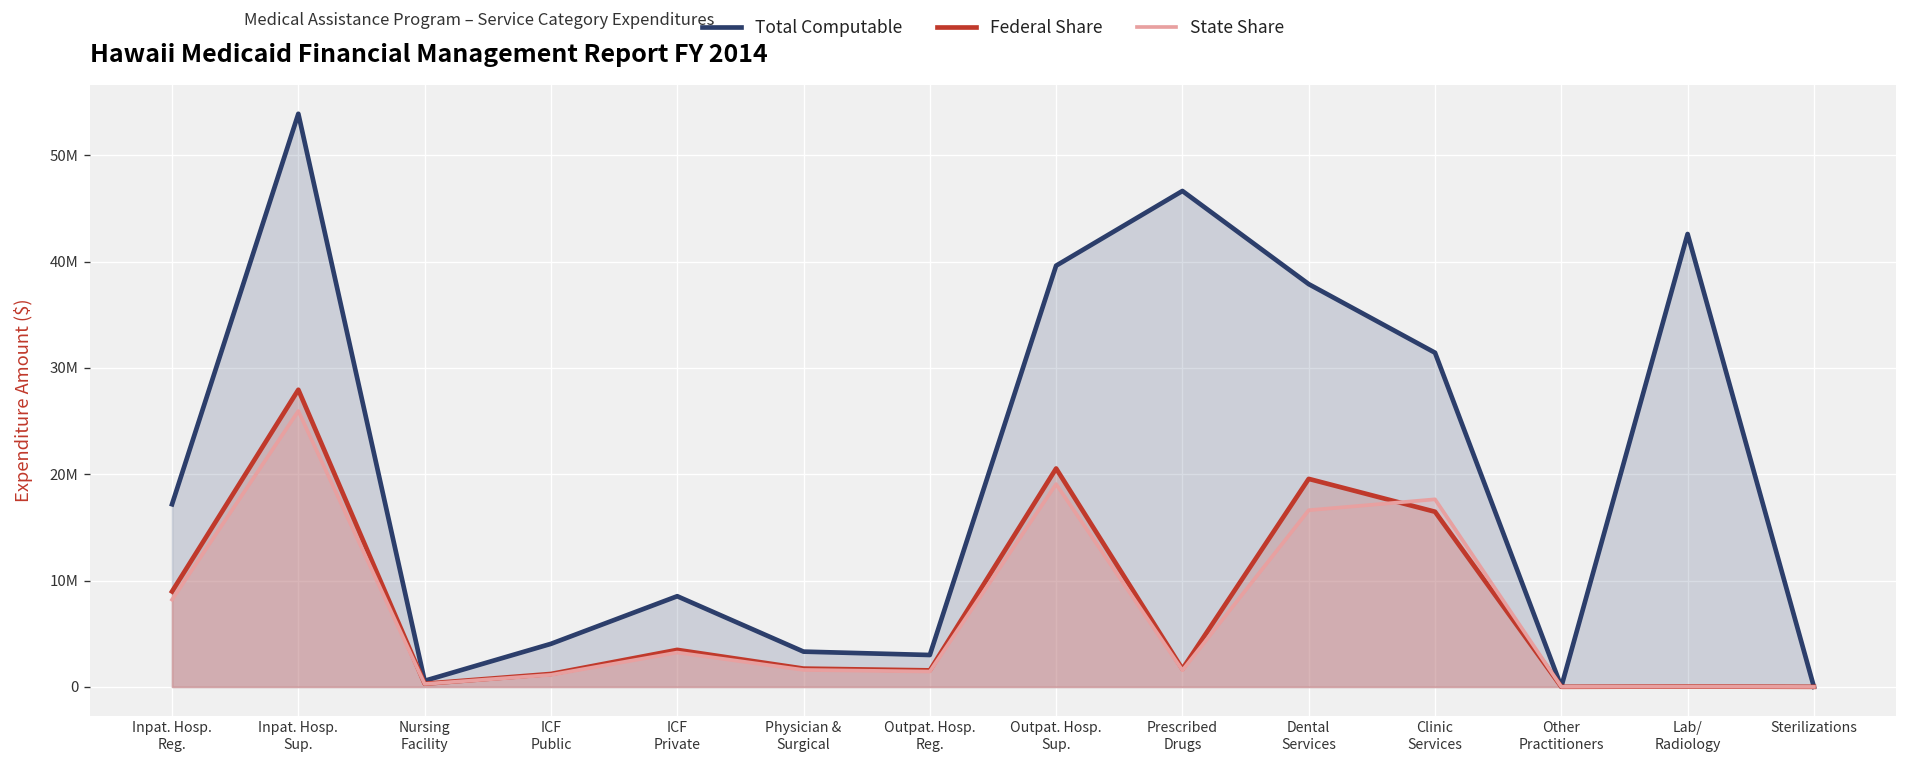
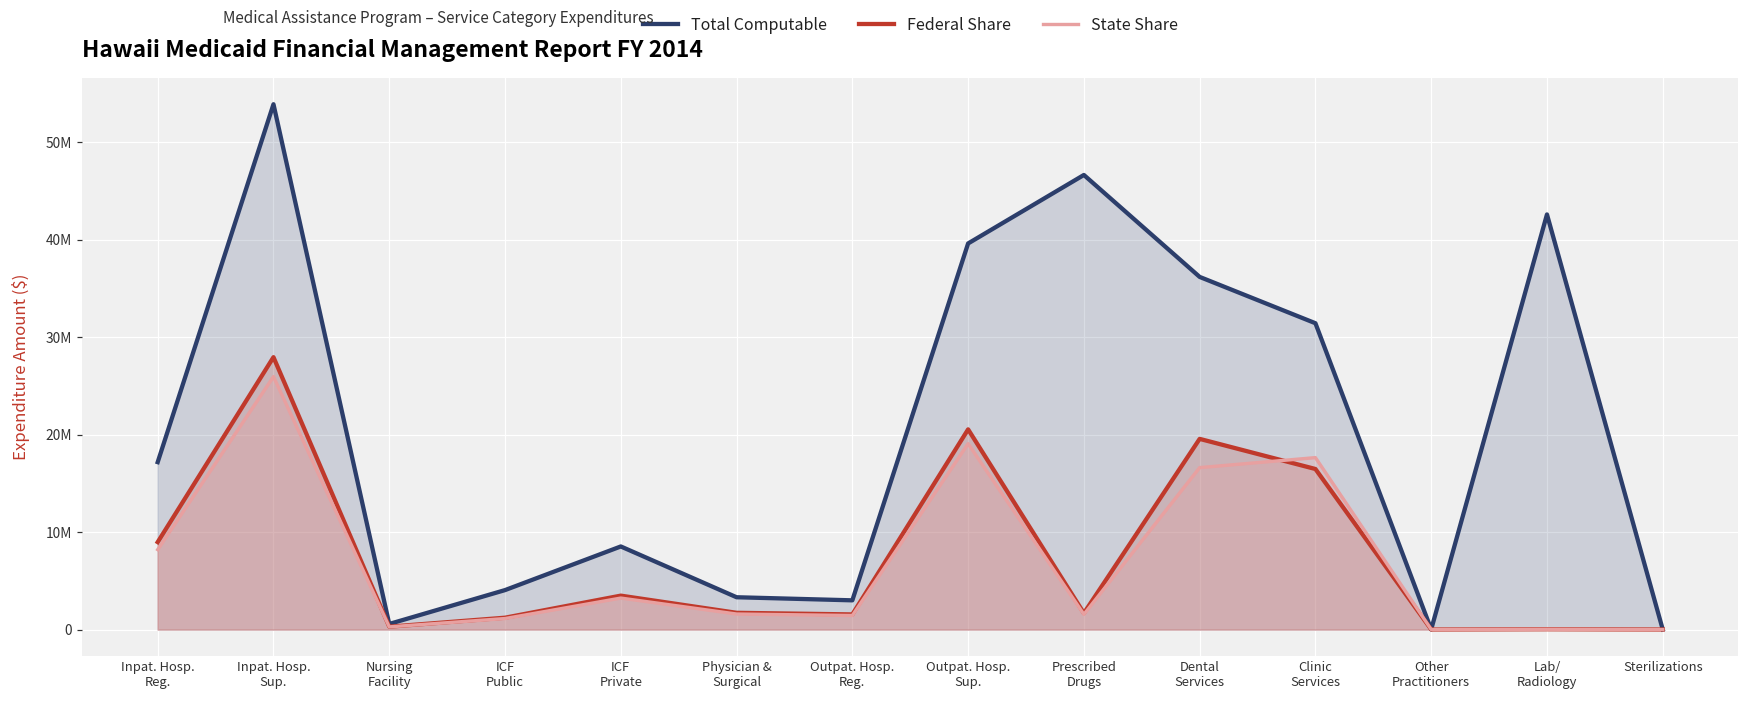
  {
    "Total Computable": {
      "Inpat. Hosp. Reg.": 17000000,
      "Inpat. Hosp. Sup.": 54000000,
      "ICF Public": 4000000,
      "ICF Private": 9000000,
      "Physician & Surgical": 3000000,
      "Outpat. Hosp. Reg.": 3000000,
      "Outpat. Hosp. Sup.": 40000000,
      "Prescribed Drugs": 47000000,
-     "Dental Services": 38000000,
+     "Dental Services": 36000000,
      "Clinic Services": 31000000,
      "Lab/ Radiology": 43000000
    },
    "Federal Share": {
      "Inpat. Hosp. Reg.": 9000000,
      "Inpat. Hosp. Sup.": 28000000,
      "Outpat. Hosp. Sup.": 21000000,
      "Dental Services": 20000000,
      "Clinic Services": 16000000
    },
    "State Share": {
      "Inpat. Hosp. Reg.": 8000000,
      "Inpat. Hosp. Sup.": 26000000,
      "Outpat. Hosp. Sup.": 19000000,
      "Dental Services": 17000000,
      "Clinic Services": 18000000
    }
  }
